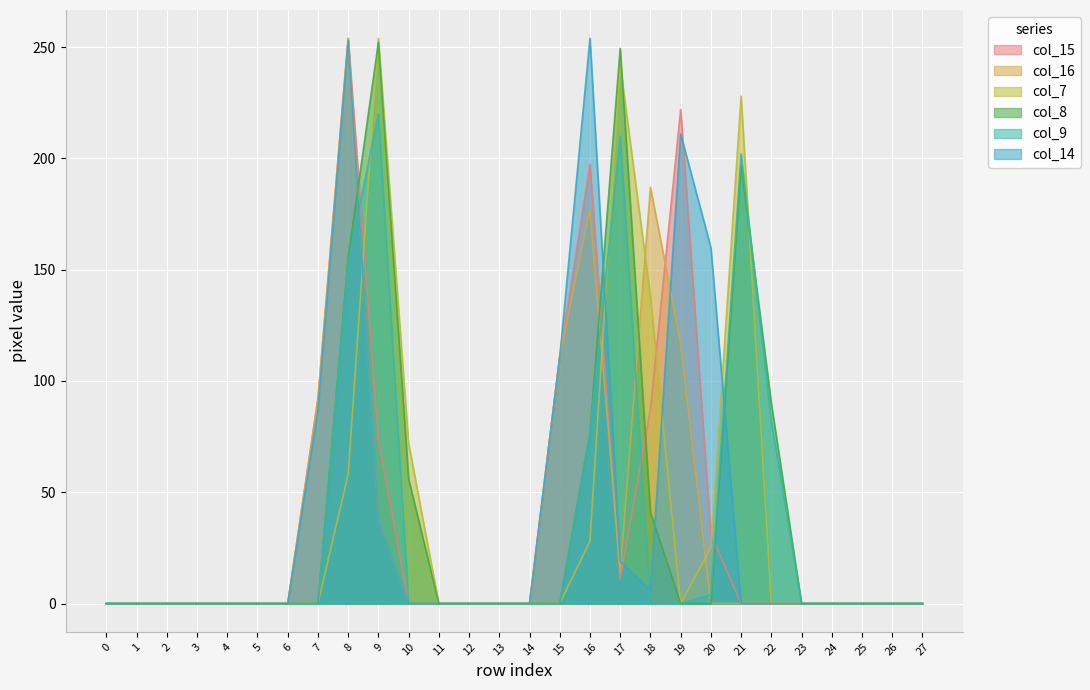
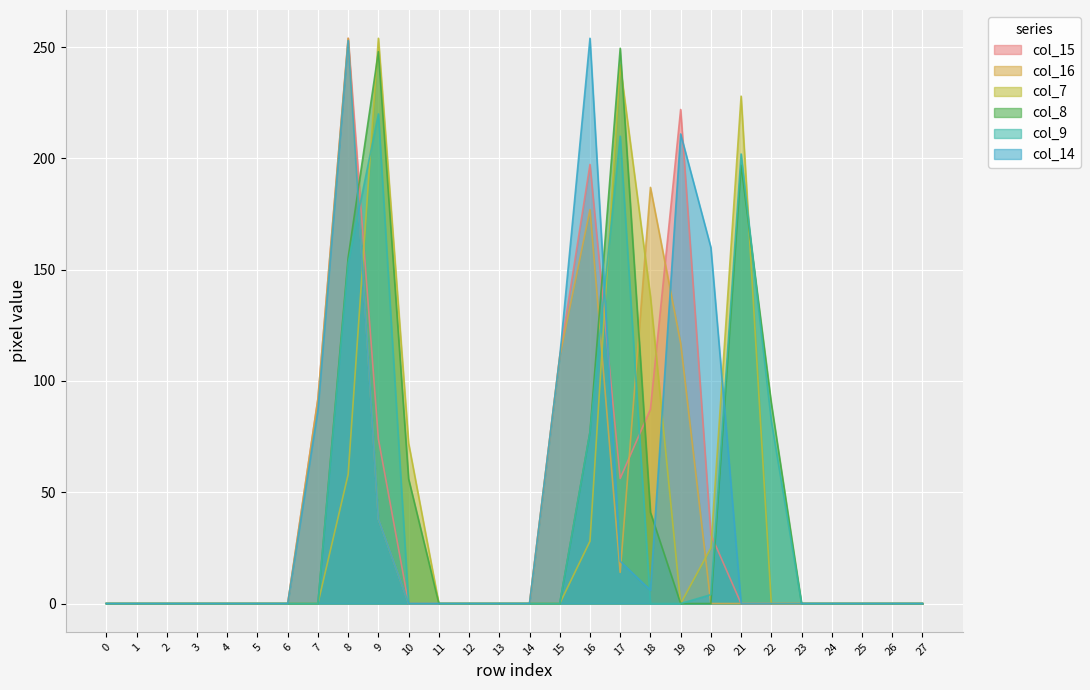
  {
    "col_15": {
      "9": 74,
      "16": 197,
-     "17": 11,
+     "17": 56,
      "18": 87,
      "19": 222,
      "20": 31
    },
    "col_8": {
      "8": 156,
-     "9": 252,
+     "9": 248,
      "10": 56,
      "17": 250,
      "18": 41,
      "21": 197,
      "22": 90
    }
  }
